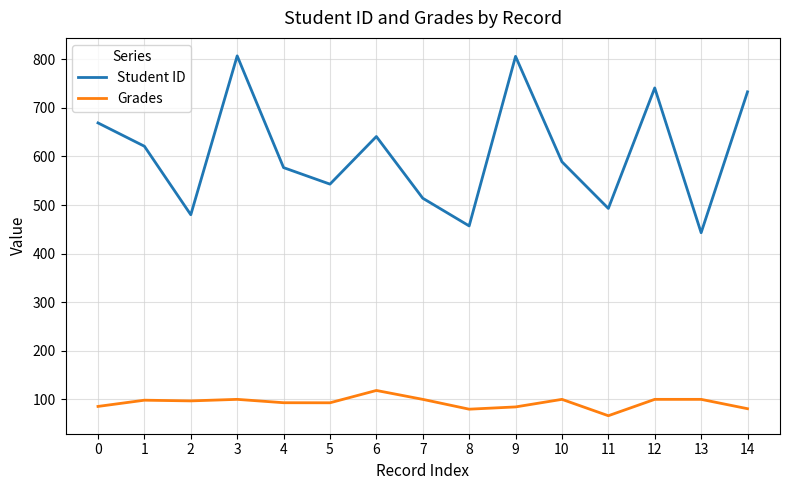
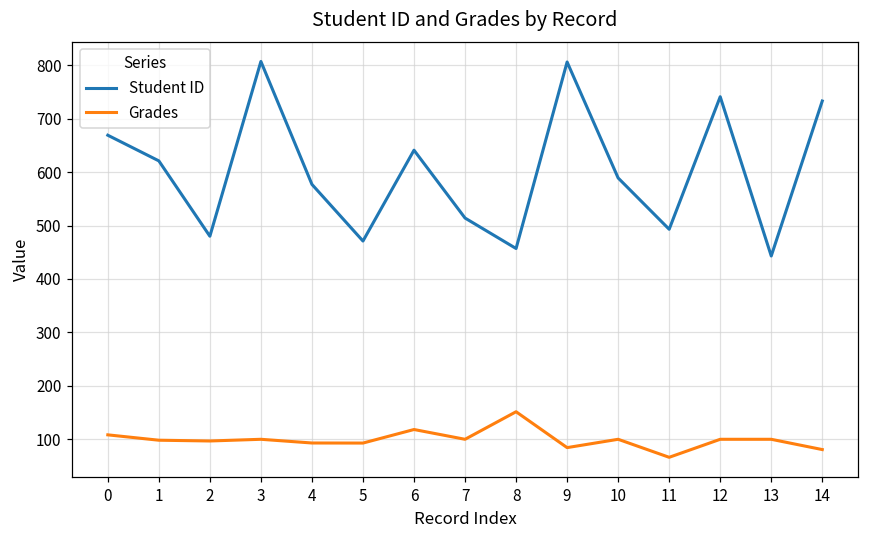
  {
    "Student ID": {
      "0": 670,
      "1": 620,
      "2": 480,
      "3": 810,
      "4": 580,
-     "5": 540,
+     "5": 470,
      "6": 640,
      "7": 510,
      "8": 460,
      "9": 810,
      "10": 590,
      "11": 490,
      "12": 740,
      "13": 440,
      "14": 730
    },
    "Grades": {
-     "0": 90,
+     "0": 110,
      "1": 100,
      "2": 100,
      "3": 100,
      "4": 90,
      "5": 90,
      "6": 120,
      "7": 100,
-     "8": 80,
+     "8": 150,
      "9": 80,
      "10": 100,
      "11": 70,
      "12": 100,
      "13": 100,
      "14": 80
    }
  }
